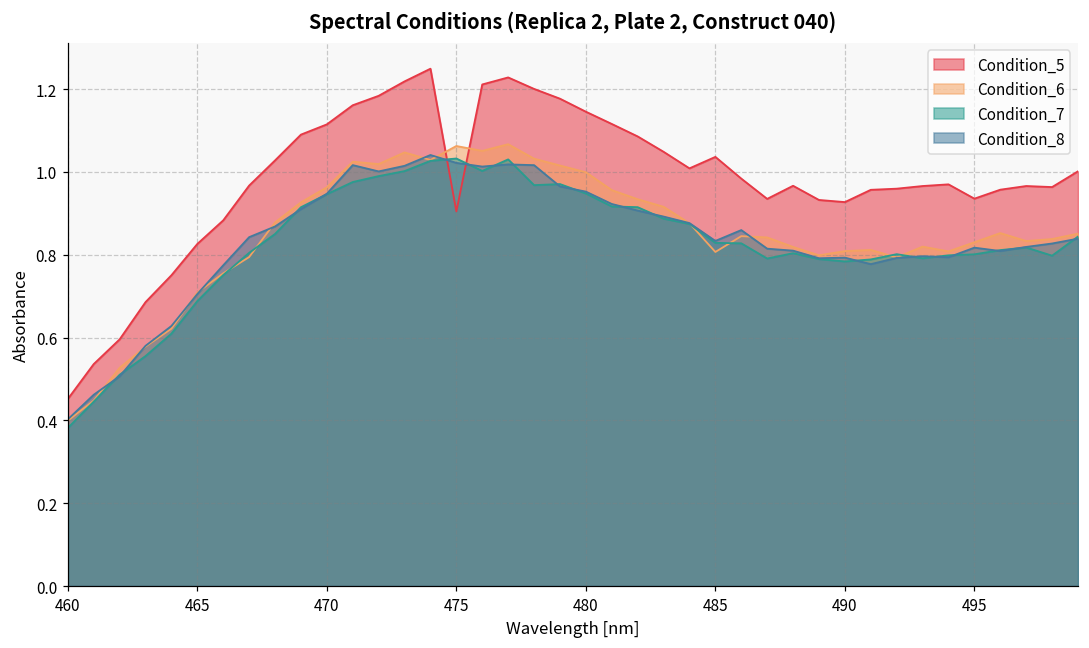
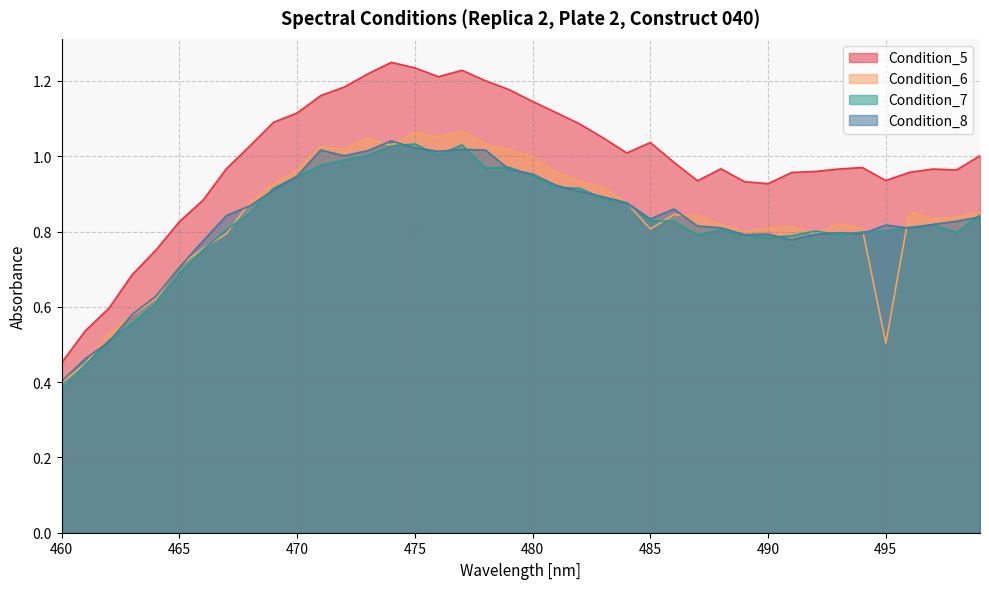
  {
    "Condition_5": {
      "460": 0.45,
      "465": 0.83,
      "470": 1.11,
-     "475": 0.90,
+     "475": 1.23,
      "480": 1.15,
      "485": 1.04,
      "490": 0.93,
      "495": 0.94
    },
    "Condition_6": {
      "470": 0.96,
      "475": 1.06,
      "480": 1.00,
      "485": 0.81,
      "490": 0.81,
-     "495": 0.83
+     "495": 0.50
    }
  }
